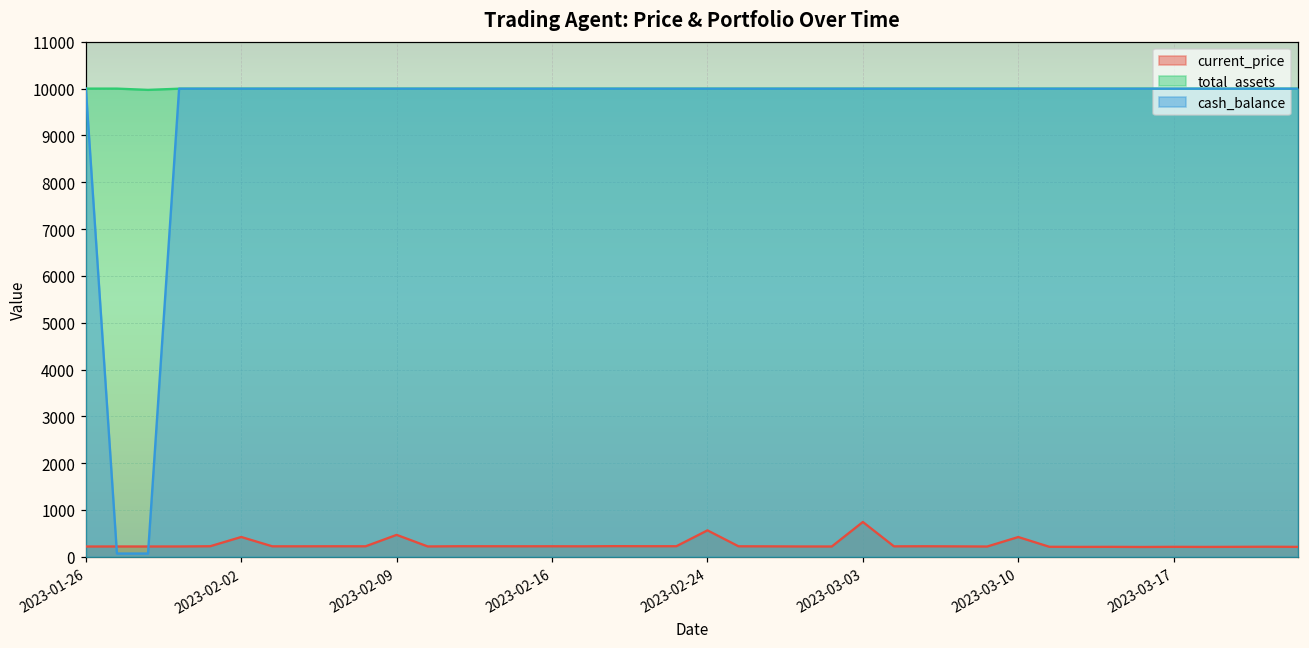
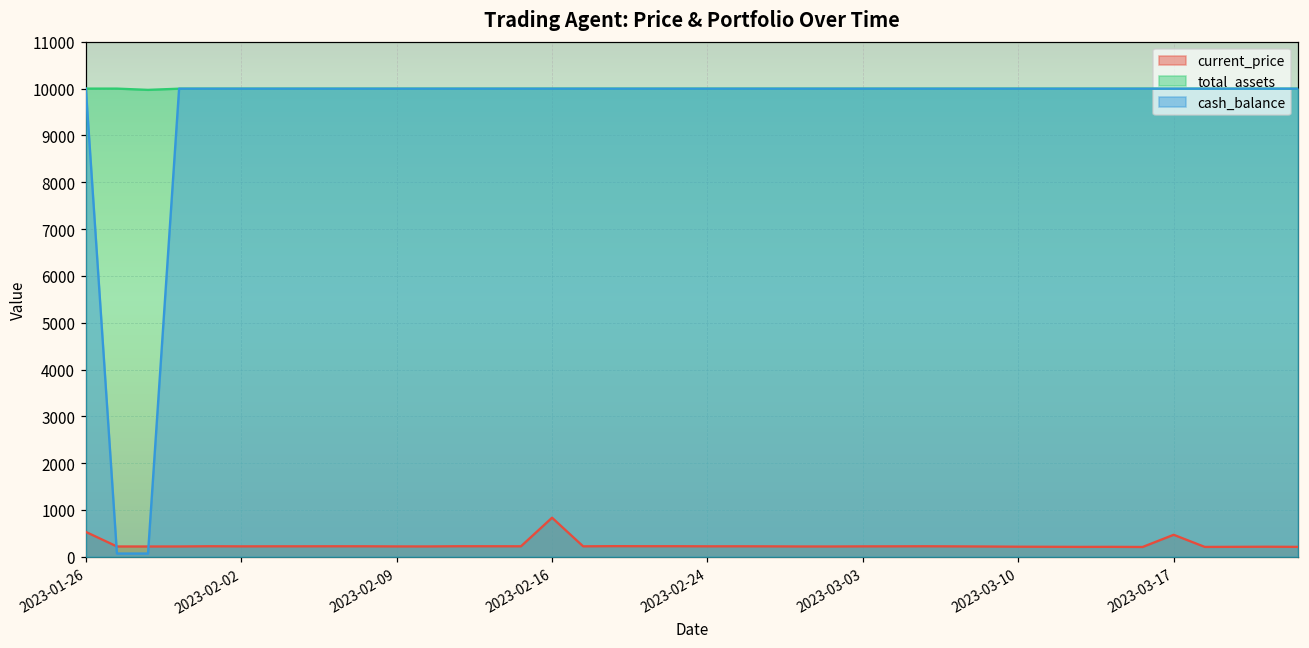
  {
    "current_price": {
-     "2023-01-26": 200,
-     "2023-02-02": 400,
-     "2023-02-09": 500,
-     "2023-02-16": 200,
-     "2023-02-24": 600,
-     "2023-03-03": 700,
-     "2023-03-10": 400,
-     "2023-03-17": 200
+     "2023-01-26": 500,
+     "2023-02-02": 200,
+     "2023-02-09": 200,
+     "2023-02-16": 800,
+     "2023-02-24": 200,
+     "2023-03-03": 200,
+     "2023-03-10": 200,
+     "2023-03-17": 500
    }
  }
